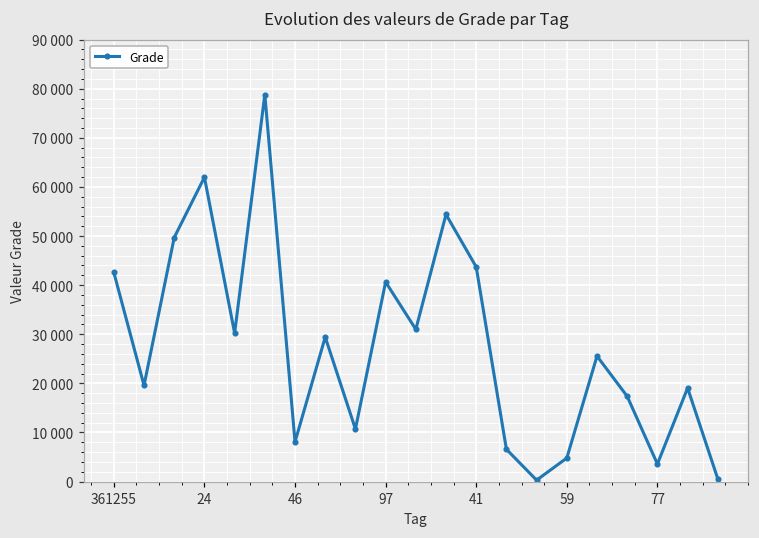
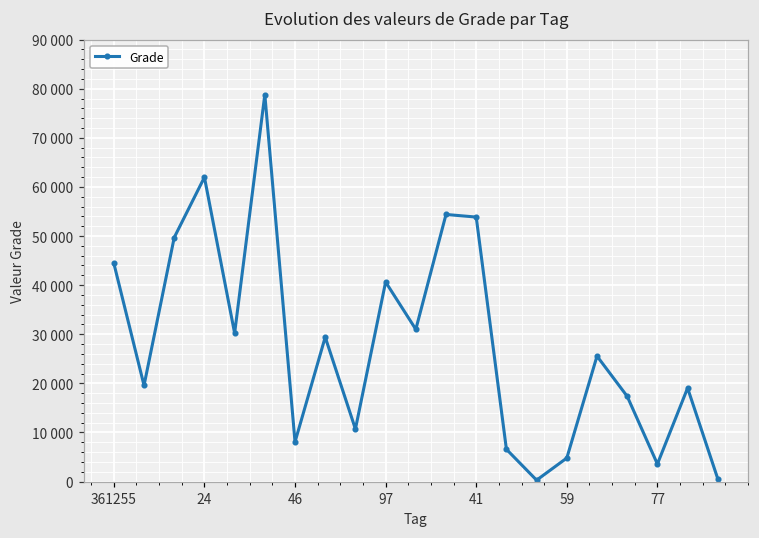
  {
-   "361255": 43000,
+   "361255": 44000,
    "24": 62000,
    "46": 8000,
    "97": 41000,
-   "41": 44000,
+   "41": 54000,
    "59": 5000,
    "77": 4000
  }
